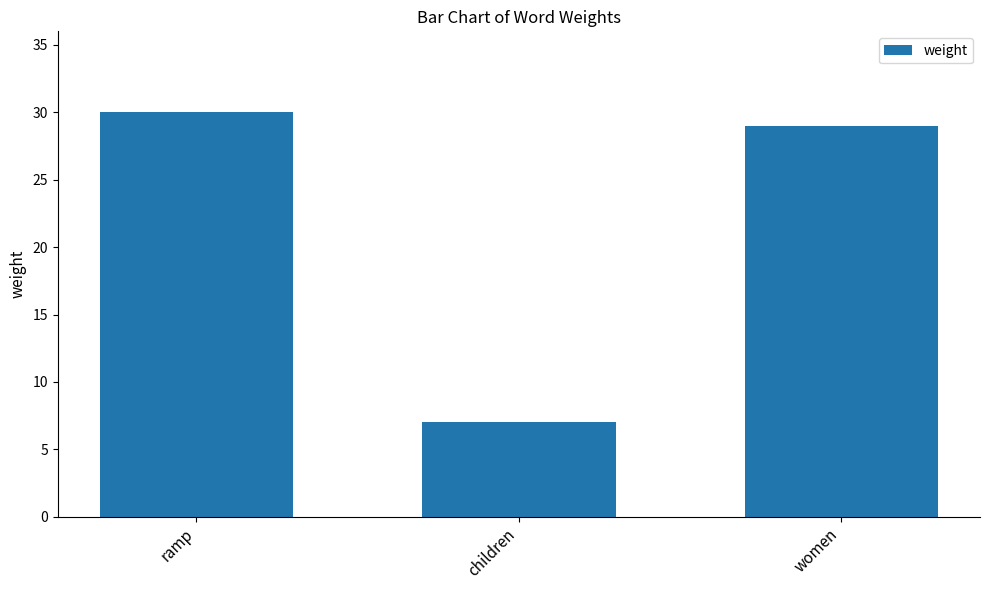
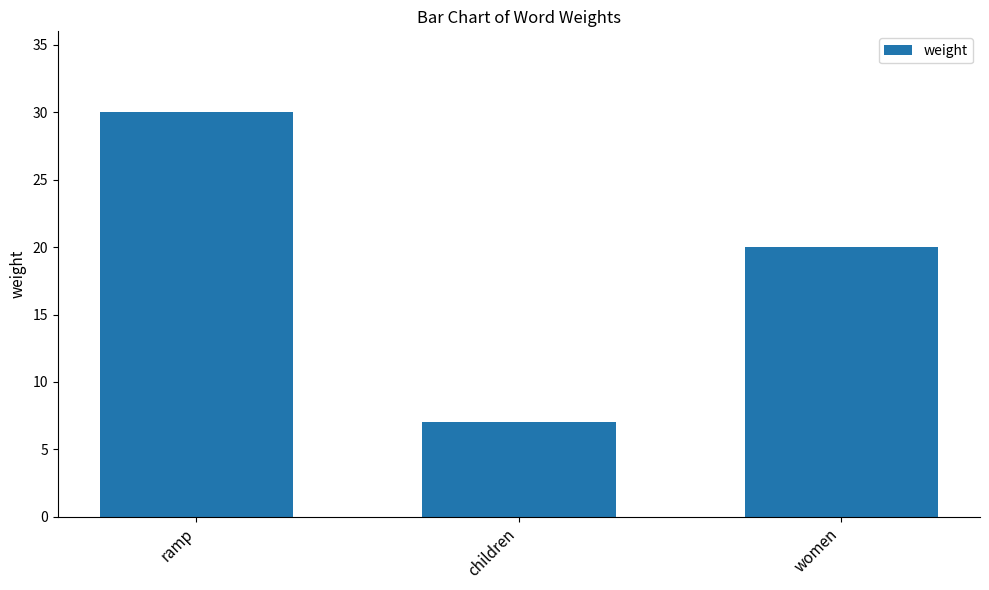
  {
    "ramp": 30,
    "children": 7,
-   "women": 29
+   "women": 20
  }
